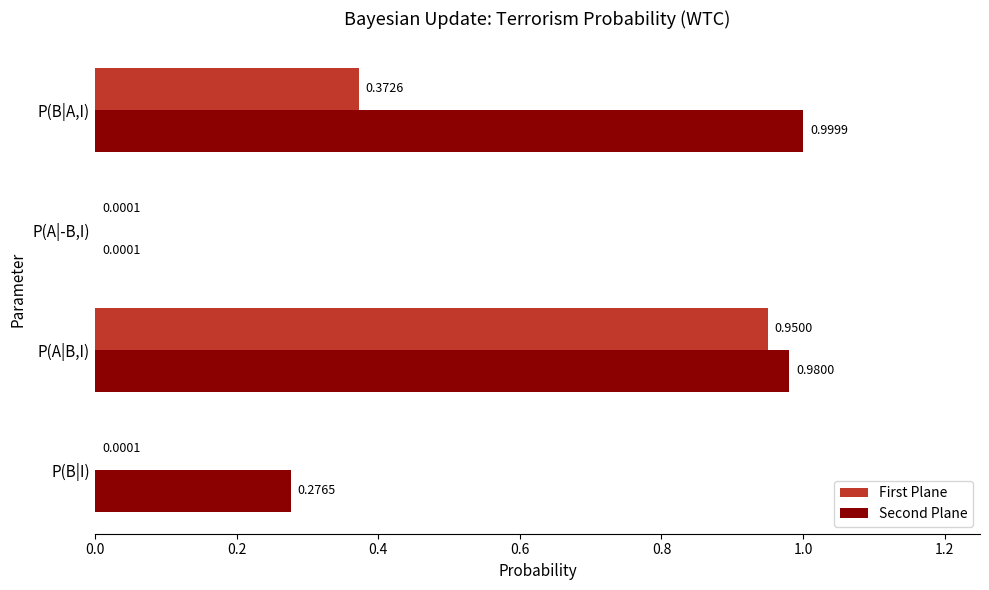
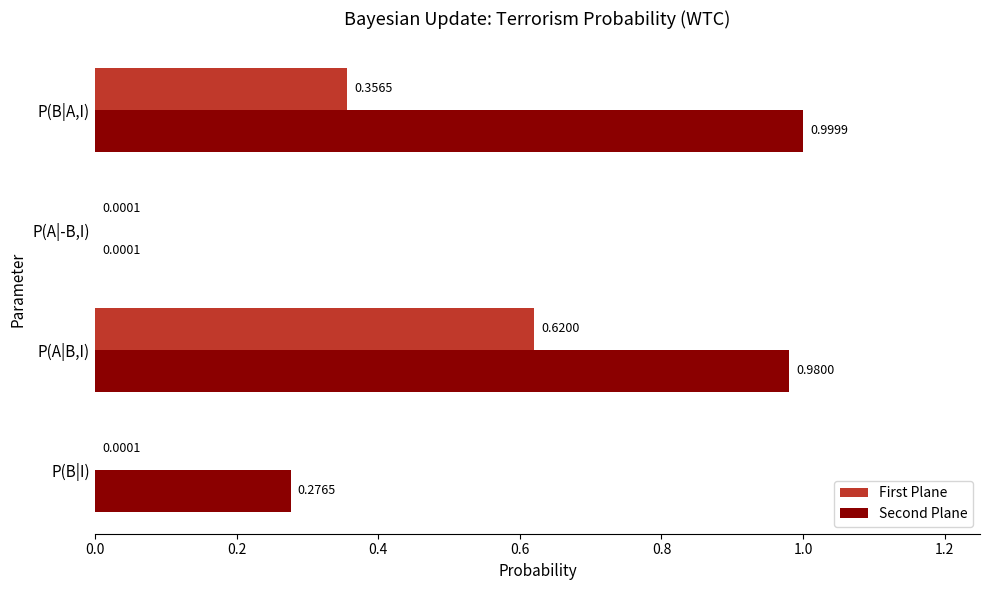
  {
    "First Plane": {
-     "P(B|A,I)": 0.3726,
+     "P(B|A,I)": 0.3565,
      "P(A|-B,I)": 0.0001,
-     "P(A|B,I)": 0.9500,
+     "P(A|B,I)": 0.6200,
      "P(B|I)": 0.0001
    },
    "Second Plane": {
      "P(B|A,I)": 0.9999,
      "P(A|-B,I)": 0.0001,
      "P(A|B,I)": 0.9800,
      "P(B|I)": 0.2765
    }
  }
